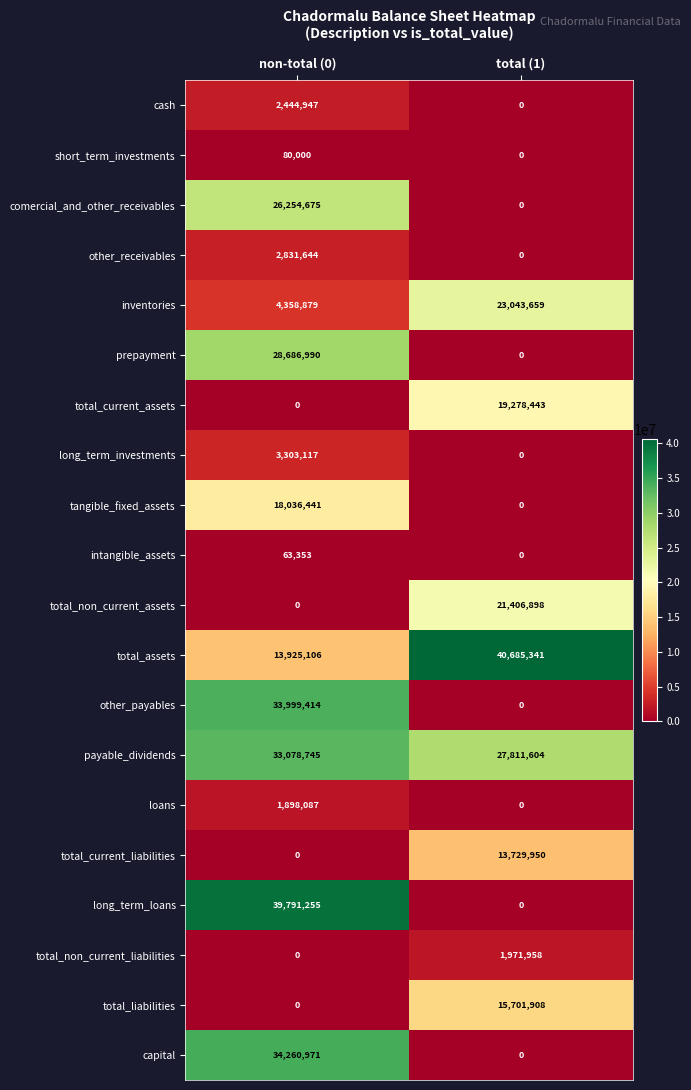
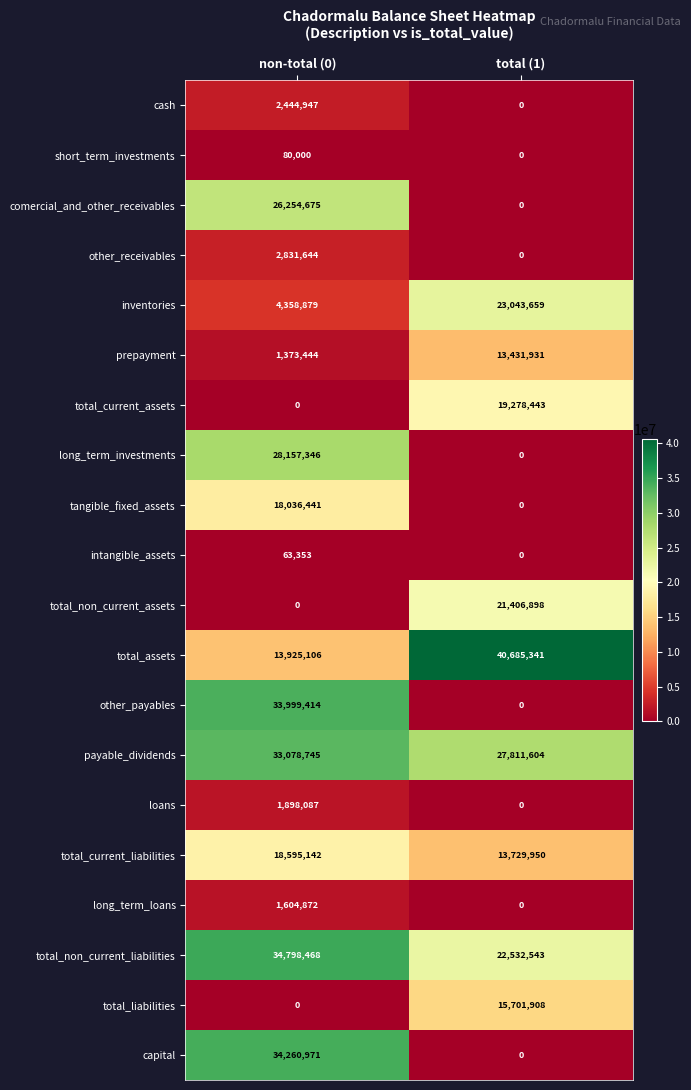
  {
    "cash": {
      "non-total (0)": "2,444,947",
      "total (1)": "0"
    },
    "short_term_investments": {
      "non-total (0)": "80,000",
      "total (1)": "0"
    },
    "comercial_and_other_receivables": {
      "non-total (0)": "26,254,675",
      "total (1)": "0"
    },
    "other_receivables": {
      "non-total (0)": "2,831,644",
      "total (1)": "0"
    },
    "inventories": {
      "non-total (0)": "4,358,879",
      "total (1)": "23,043,659"
    },
    "prepayment": {
-     "non-total (0)": "28,686,990",
-     "total (1)": "0"
+     "non-total (0)": "1,373,444",
+     "total (1)": "13,431,931"
    },
    "total_current_assets": {
      "non-total (0)": "0",
      "total (1)": "19,278,443"
    },
    "long_term_investments": {
-     "non-total (0)": "3,303,117",
+     "non-total (0)": "28,157,346",
      "total (1)": "0"
    },
    "tangible_fixed_assets": {
      "non-total (0)": "18,036,441",
      "total (1)": "0"
    },
    "intangible_assets": {
      "non-total (0)": "63,353",
      "total (1)": "0"
    },
    "total_non_current_assets": {
      "non-total (0)": "0",
      "total (1)": "21,406,898"
    },
    "total_assets": {
      "non-total (0)": "13,925,106",
      "total (1)": "40,685,341"
    },
    "other_payables": {
      "non-total (0)": "33,999,414",
      "total (1)": "0"
    },
    "payable_dividends": {
      "non-total (0)": "33,078,745",
      "total (1)": "27,811,604"
    },
    "loans": {
      "non-total (0)": "1,898,087",
      "total (1)": "0"
    },
    "total_current_liabilities": {
-     "non-total (0)": "0",
+     "non-total (0)": "18,595,142",
      "total (1)": "13,729,950"
    },
    "long_term_loans": {
-     "non-total (0)": "39,791,255",
+     "non-total (0)": "1,604,872",
      "total (1)": "0"
    },
    "total_non_current_liabilities": {
-     "non-total (0)": "0",
-     "total (1)": "1,971,958"
+     "non-total (0)": "34,798,468",
+     "total (1)": "22,532,543"
    },
    "total_liabilities": {
      "non-total (0)": "0",
      "total (1)": "15,701,908"
    },
    "capital": {
      "non-total (0)": "34,260,971",
      "total (1)": "0"
    }
  }
